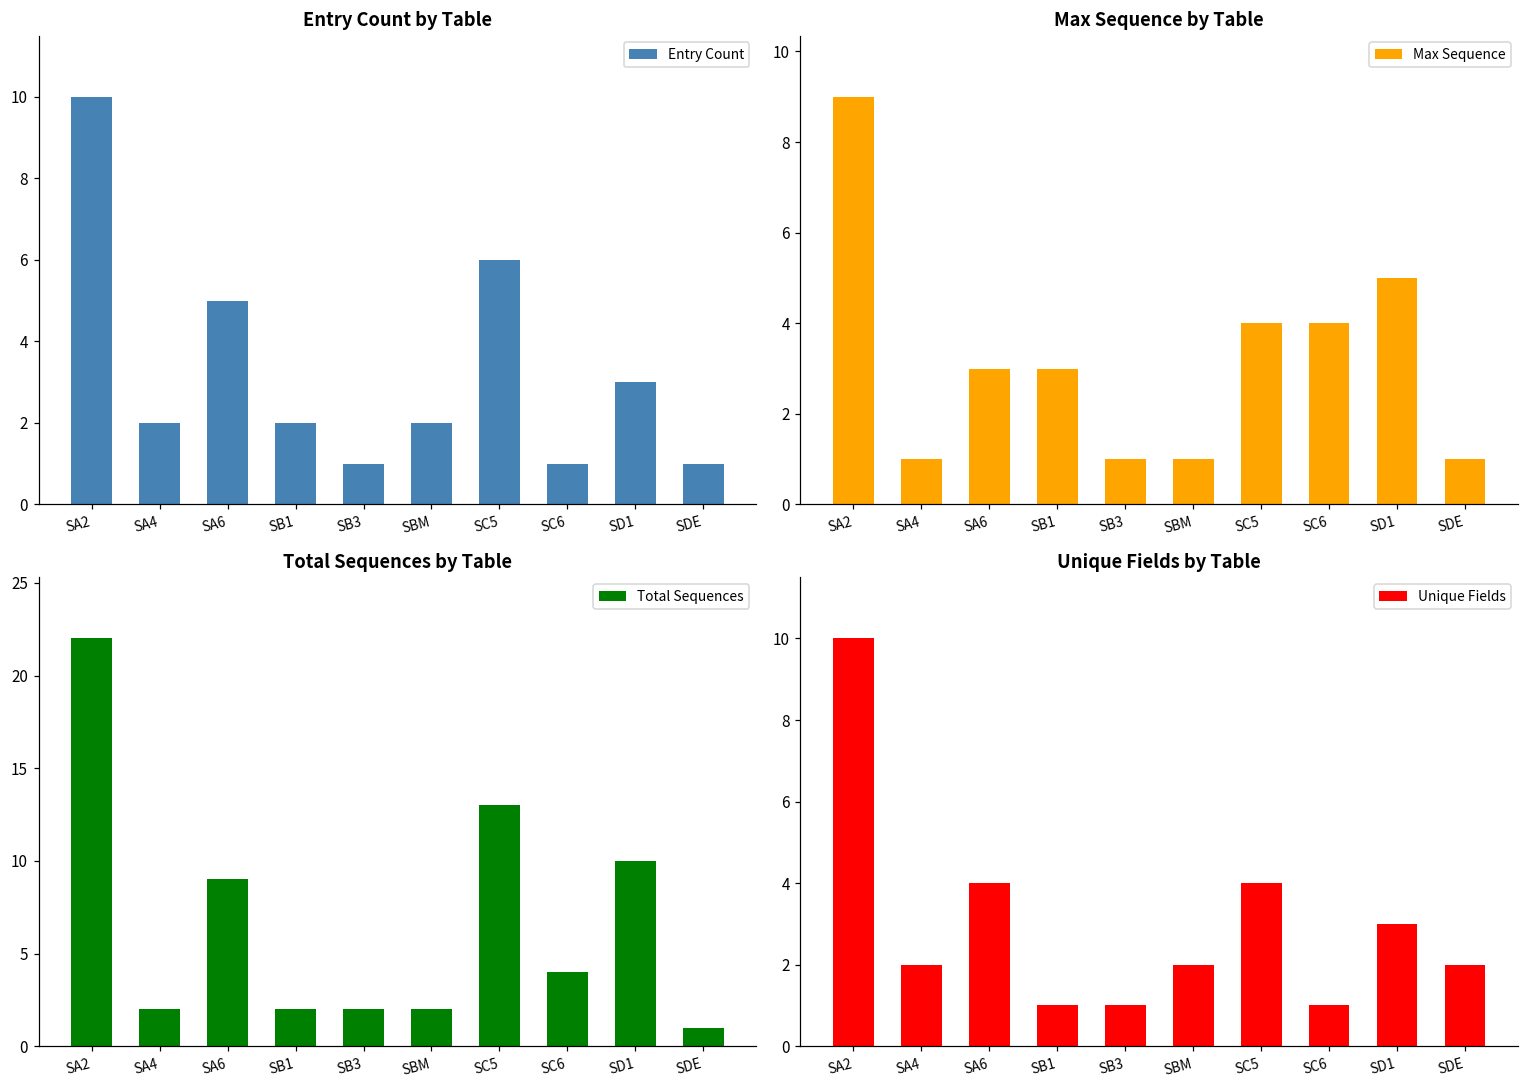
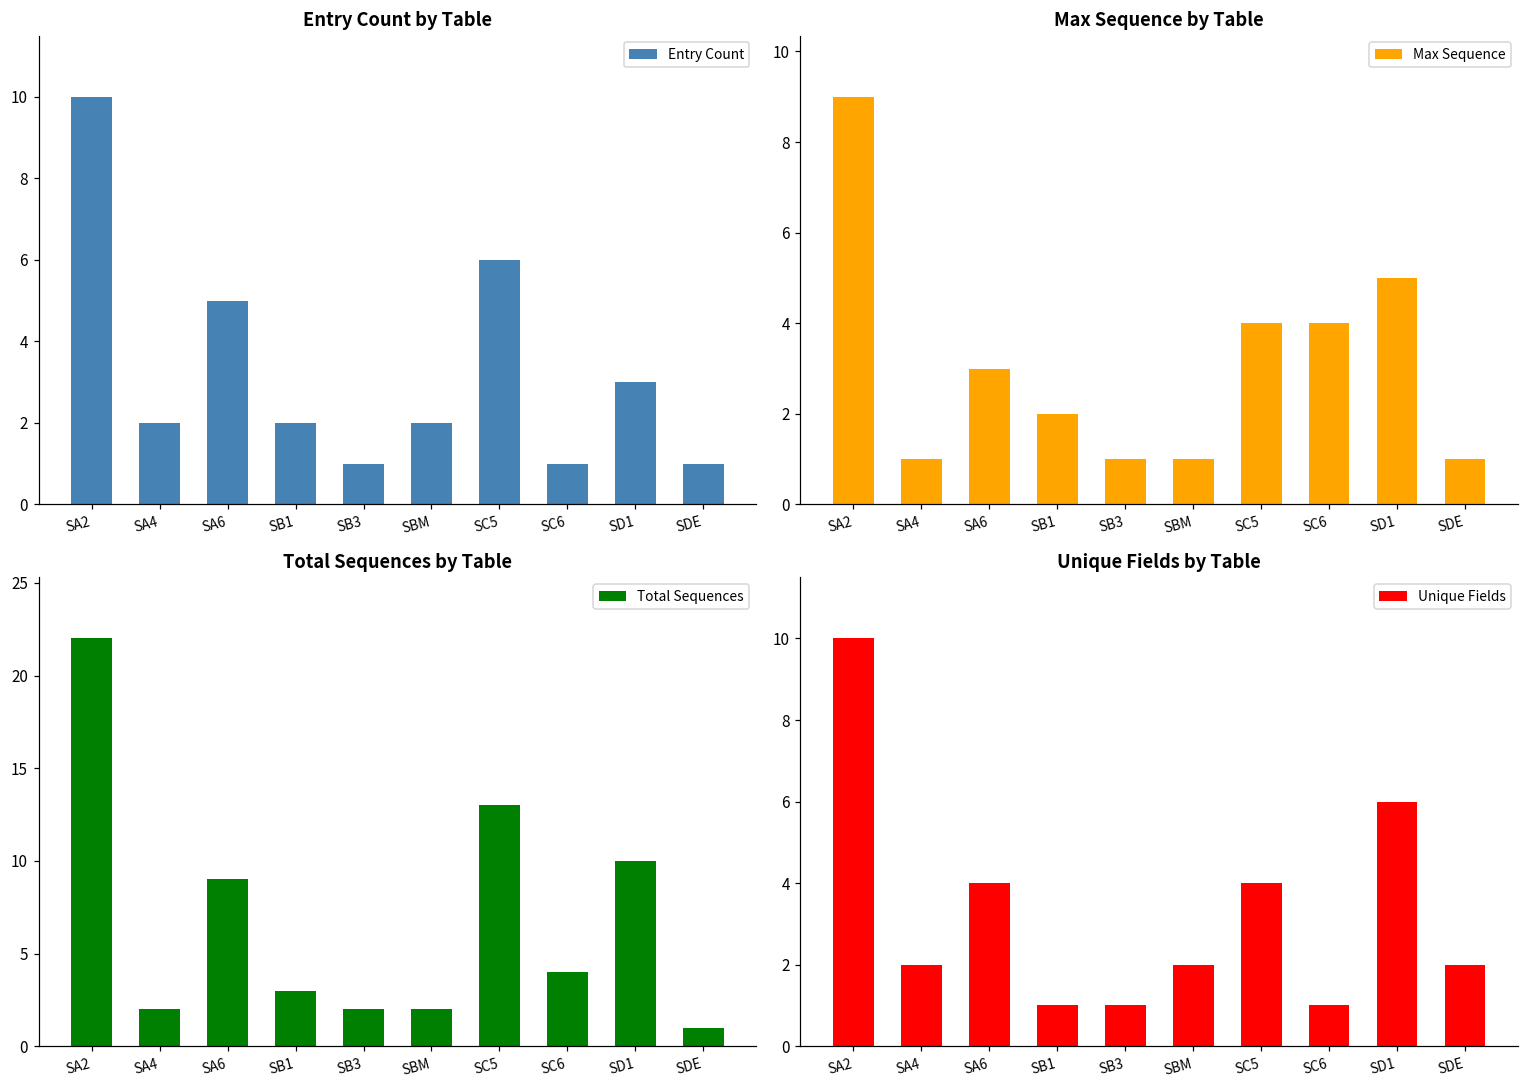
  {
    "Entry Count by Table": {
      "SA2": 10.0,
      "SA4": 2.0,
      "SA6": 5.0,
      "SB1": 2.0,
      "SB3": 1.0,
      "SBM": 2.0,
      "SC5": 6.0,
      "SC6": 1.0,
      "SD1": 3.0,
      "SDE": 1.0
    },
    "Max Sequence by Table": {
      "SA2": 9,
      "SA4": 1,
      "SA6": 3,
-     "SB1": 3,
+     "SB1": 2,
      "SB3": 1,
      "SBM": 1,
      "SC5": 4,
      "SC6": 4,
      "SD1": 5,
      "SDE": 1
    },
    "Total Sequences by Table": {
      "SA2": 22,
      "SA4": 2,
      "SA6": 9,
-     "SB1": 2,
+     "SB1": 3,
      "SB3": 2,
      "SBM": 2,
      "SC5": 13,
      "SC6": 4,
      "SD1": 10,
      "SDE": 1
    },
    "Unique Fields by Table": {
      "SA2": 10,
      "SA4": 2,
      "SA6": 4,
      "SB1": 1,
      "SB3": 1,
      "SBM": 2,
      "SC5": 4,
      "SC6": 1,
-     "SD1": 3,
+     "SD1": 6,
      "SDE": 2
    }
  }
